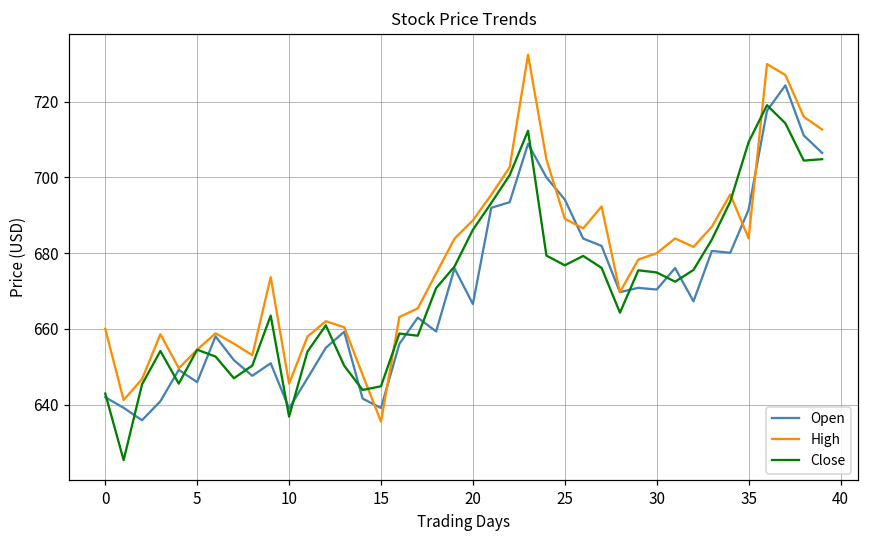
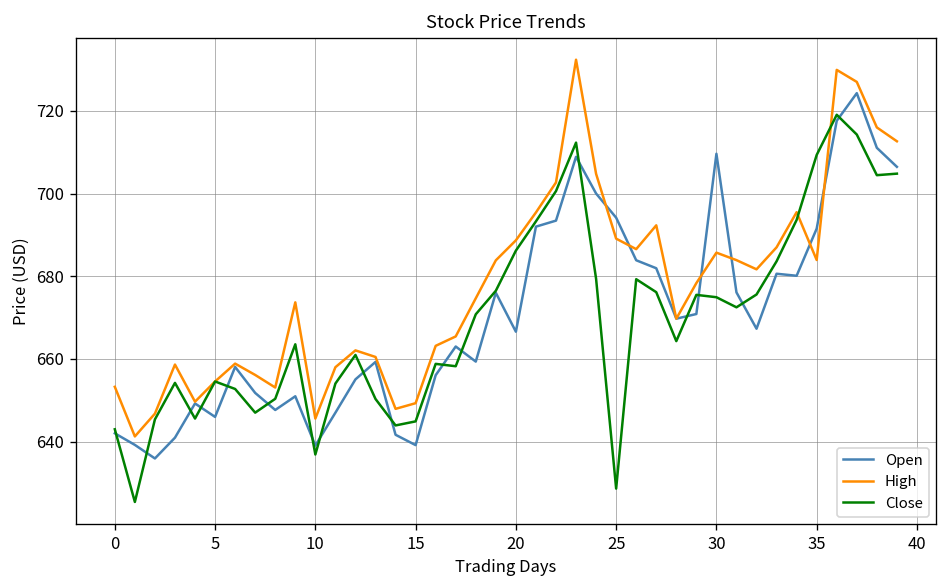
  {
    "Open": {
      "0": 642,
      "5": 646,
      "10": 639,
      "15": 639,
      "20": 667,
      "25": 694,
-     "30": 670,
+     "30": 710,
      "35": 692
    },
    "High": {
-     "0": 660,
+     "0": 653,
      "10": 646,
-     "15": 636,
+     "15": 649,
      "20": 689,
      "25": 689,
-     "30": 680,
+     "30": 686,
      "35": 684
    },
    "Close": {
      "0": 643,
      "10": 637,
      "15": 645,
      "20": 686,
-     "25": 677,
+     "25": 629,
      "30": 675,
      "35": 709
    }
  }
